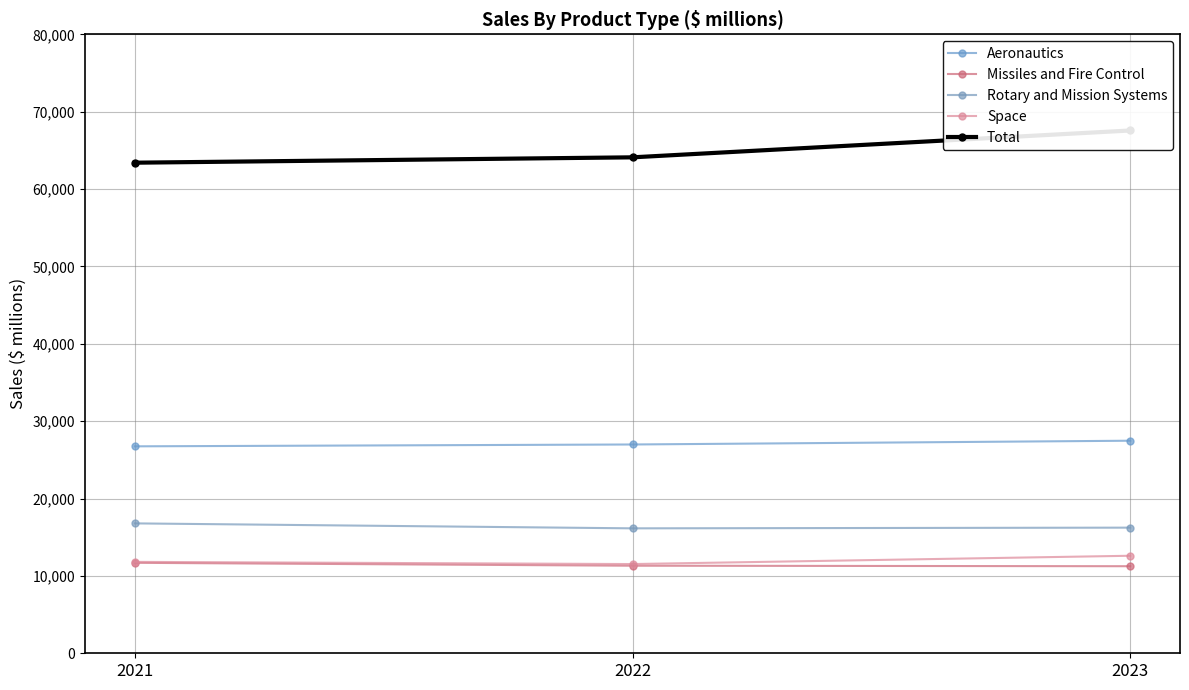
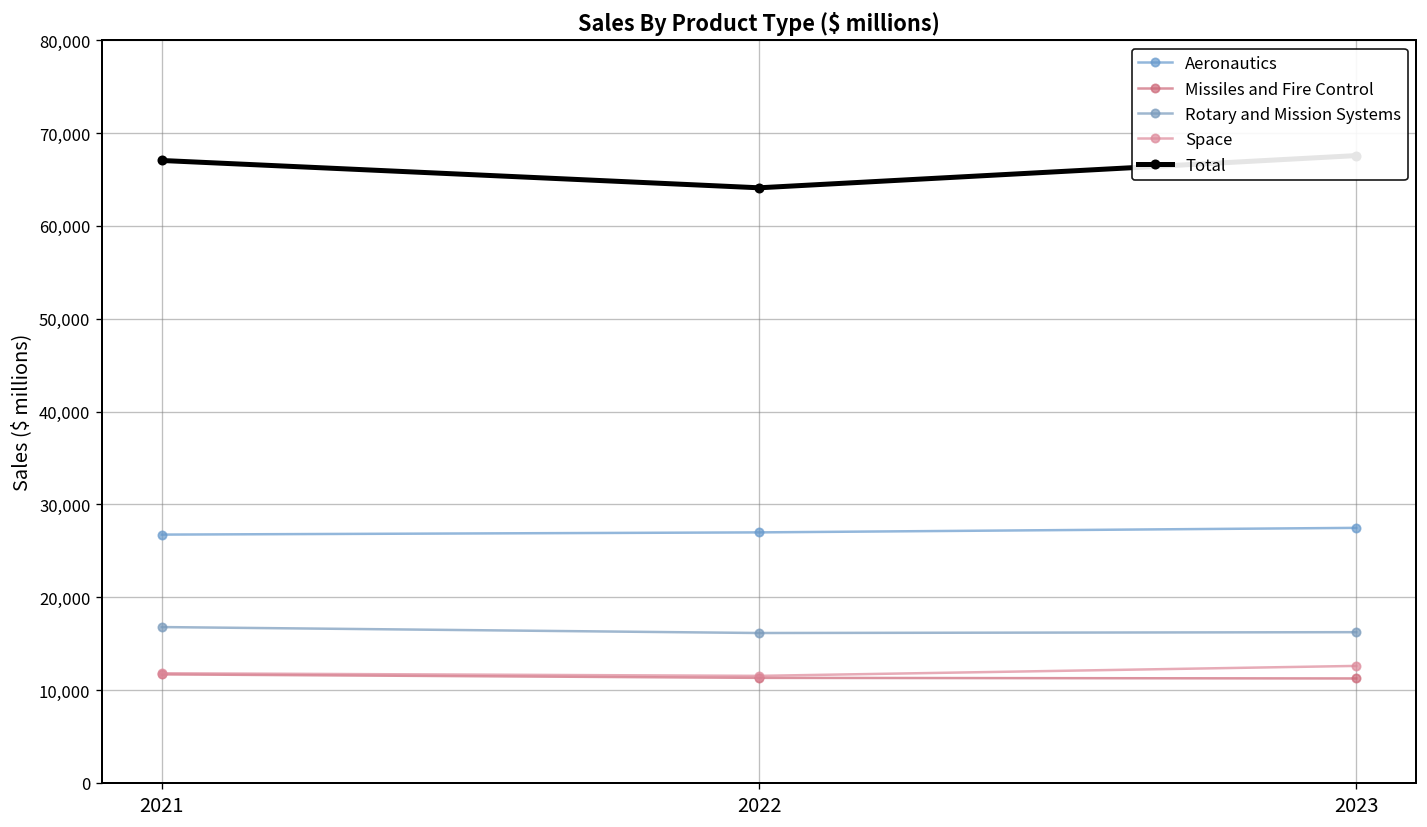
  {
    "Total": {
-     "2021": "63,000",
+     "2021": "67,000",
      "2022": "64,000"
    }
  }
